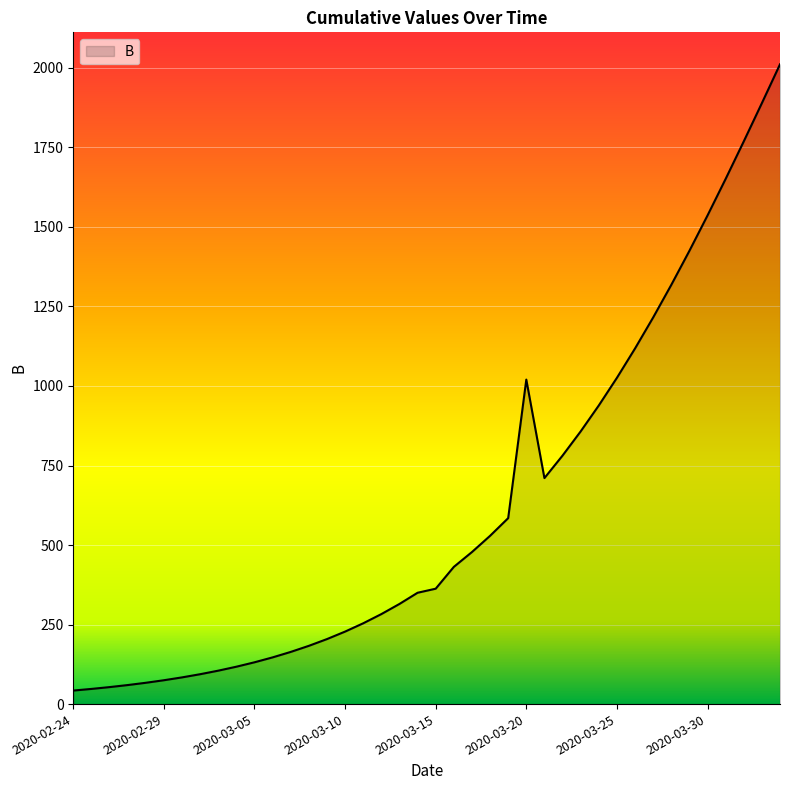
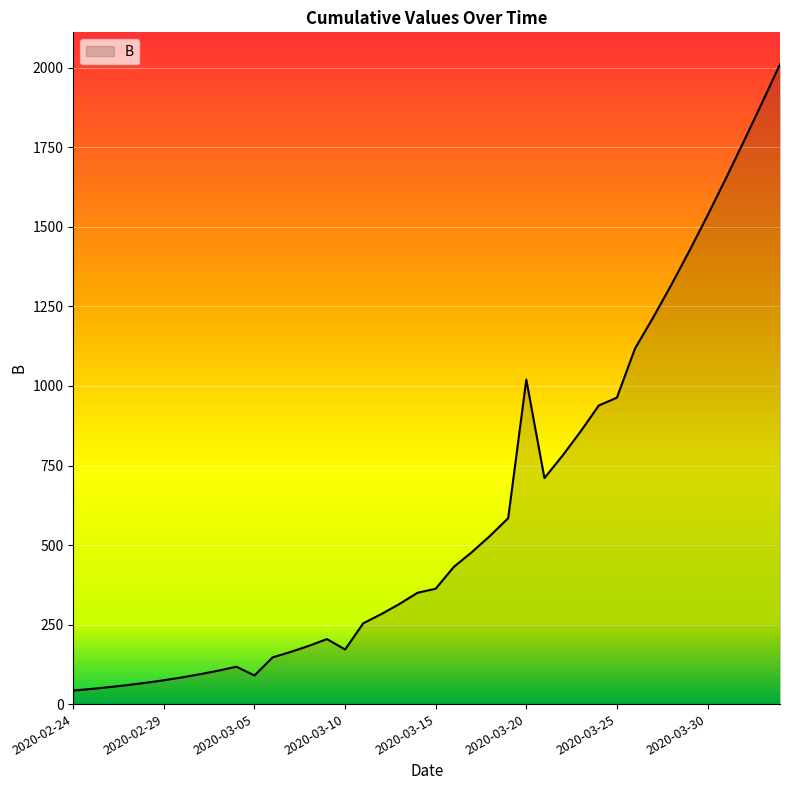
  {
    "2020-02-24": 40,
    "2020-02-29": 70,
-   "2020-03-05": 130,
-   "2020-03-10": 230,
+   "2020-03-05": 90,
+   "2020-03-10": 170,
    "2020-03-15": 360,
    "2020-03-20": 1020,
-   "2020-03-25": 1030,
+   "2020-03-25": 960,
    "2020-03-30": 1540
  }
